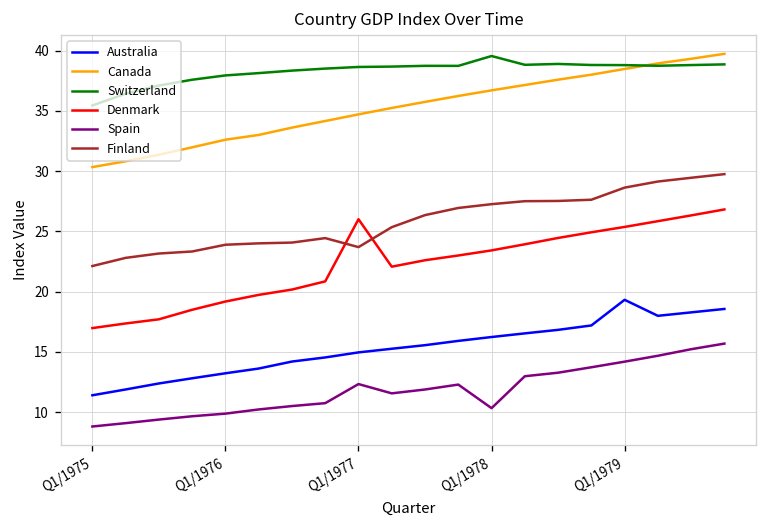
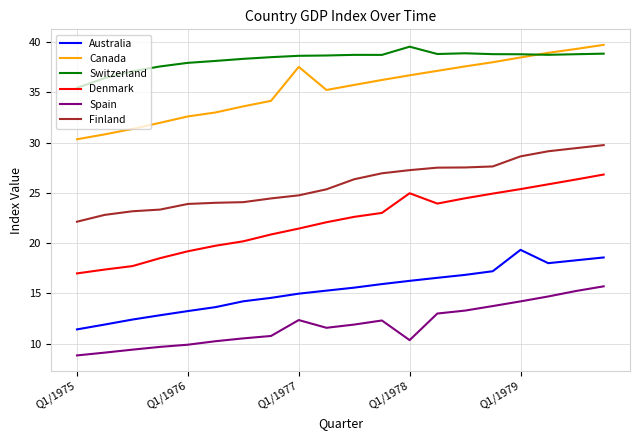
  {
    "Australia": {
      "Q1/1975": 11.4,
      "Q1/1976": 13.2,
      "Q1/1977": 15.0,
      "Q1/1978": 16.2,
      "Q1/1979": 19.3
    },
    "Canada": {
      "Q1/1975": 30.3,
      "Q1/1976": 32.6,
-     "Q1/1977": 34.7,
+     "Q1/1977": 37.6,
      "Q1/1978": 36.7,
      "Q1/1979": 38.5
    },
    "Switzerland": {
      "Q1/1976": 38.0,
      "Q1/1977": 38.7,
      "Q1/1978": 39.6,
      "Q1/1979": 38.8
    },
    "Denmark": {
      "Q1/1975": 17.0,
      "Q1/1976": 19.2,
-     "Q1/1977": 26.0,
-     "Q1/1978": 23.4,
+     "Q1/1977": 21.4,
+     "Q1/1978": 25.0,
      "Q1/1979": 25.4
    },
    "Spain": {
      "Q1/1975": 8.8,
      "Q1/1976": 9.9,
      "Q1/1977": 12.3,
      "Q1/1978": 10.3,
      "Q1/1979": 14.2
    },
    "Finland": {
      "Q1/1975": 22.1,
      "Q1/1976": 23.9,
-     "Q1/1977": 23.7,
+     "Q1/1977": 24.8,
      "Q1/1978": 27.3,
      "Q1/1979": 28.6
    }
  }
